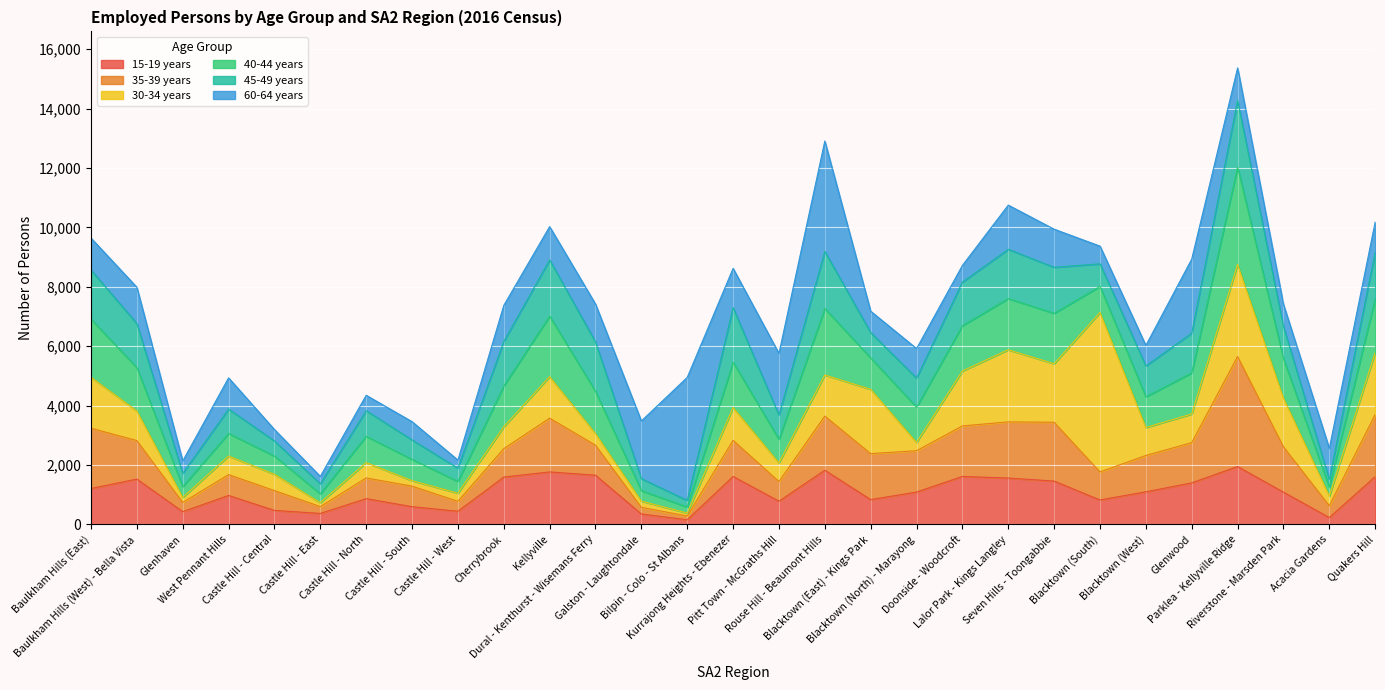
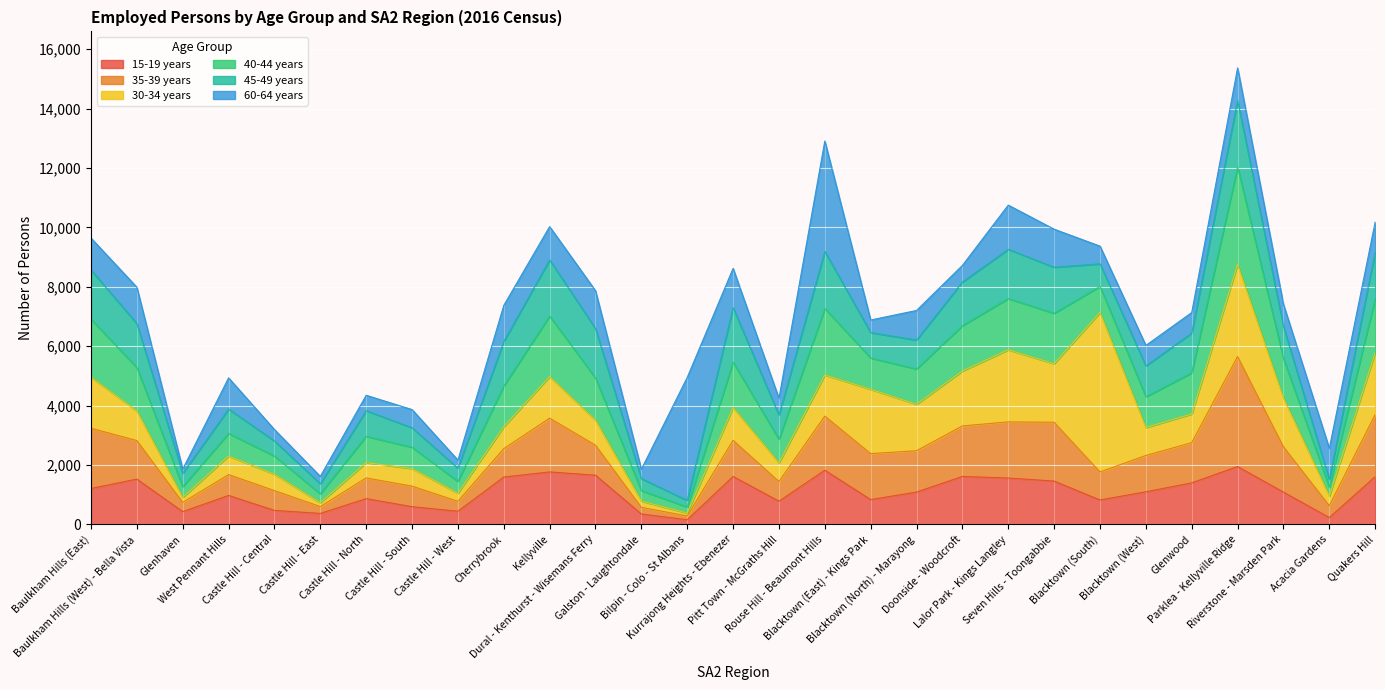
  {
    "30-34 years": {
      "Baulkham Hills (East)": "1,700",
      "Baulkham Hills (West) - Bella Vista": "1,000",
      "Glenhaven": "200",
      "West Pennant Hills": "600",
      "Castle Hill - Central": "600",
      "Castle Hill - East": "100",
      "Castle Hill - North": "500",
-     "Castle Hill - South": "200",
+     "Castle Hill - South": "600",
      "Castle Hill - West": "300",
      "Cherrybrook": "700",
      "Kellyville": "1,400",
-     "Dural - Kenthurst - Wisemans Ferry": "400",
+     "Dural - Kenthurst - Wisemans Ferry": "800",
      "Galston - Laughtondale": "200",
      "Bilpin - Colo - St Albans": "100",
      "Kurrajong Heights - Ebenezer": "1,100",
      "Pitt Town - McGraths Hill": "600",
      "Rouse Hill - Beaumont Hills": "1,400",
      "Blacktown (East) - Kings Park": "2,200",
-     "Blacktown (North) - Marayong": "300",
+     "Blacktown (North) - Marayong": "1,600",
      "Doonside - Woodcroft": "1,800",
      "Lalor Park - Kings Langley": "2,400",
      "Seven Hills - Toongabbie": "2,000",
      "Blacktown (South)": "5,400",
      "Blacktown (West)": "900",
      "Glenwood": "1,000",
      "Parklea - Kellyville Ridge": "3,100",
      "Riverstone - Marsden Park": "1,600",
      "Acacia Gardens": "300",
      "Quakers Hill": "2,100"
    },
    "60-64 years": {
      "Baulkham Hills (East)": "1,100",
      "Baulkham Hills (West) - Bella Vista": "1,200",
-     "Glenhaven": "400",
+     "Glenhaven": "100",
      "West Pennant Hills": "1,100",
      "Castle Hill - Central": "400",
      "Castle Hill - East": "200",
      "Castle Hill - North": "500",
      "Castle Hill - South": "600",
      "Castle Hill - West": "300",
      "Cherrybrook": "1,200",
      "Kellyville": "1,100",
      "Dural - Kenthurst - Wisemans Ferry": "1,300",
-     "Galston - Laughtondale": "1,900",
+     "Galston - Laughtondale": "300",
      "Bilpin - Colo - St Albans": "4,100",
      "Kurrajong Heights - Ebenezer": "1,300",
-     "Pitt Town - McGraths Hill": "2,100",
+     "Pitt Town - McGraths Hill": "600",
      "Rouse Hill - Beaumont Hills": "3,700",
-     "Blacktown (East) - Kings Park": "700",
+     "Blacktown (East) - Kings Park": "400",
      "Blacktown (North) - Marayong": "1,000",
      "Doonside - Woodcroft": "600",
      "Lalor Park - Kings Langley": "1,500",
      "Seven Hills - Toongabbie": "1,300",
      "Blacktown (South)": "600",
      "Blacktown (West)": "700",
-     "Glenwood": "2,500",
+     "Glenwood": "700",
      "Parklea - Kellyville Ridge": "1,100",
      "Riverstone - Marsden Park": "700",
      "Acacia Gardens": "1,100",
      "Quakers Hill": "1,000"
    }
  }
